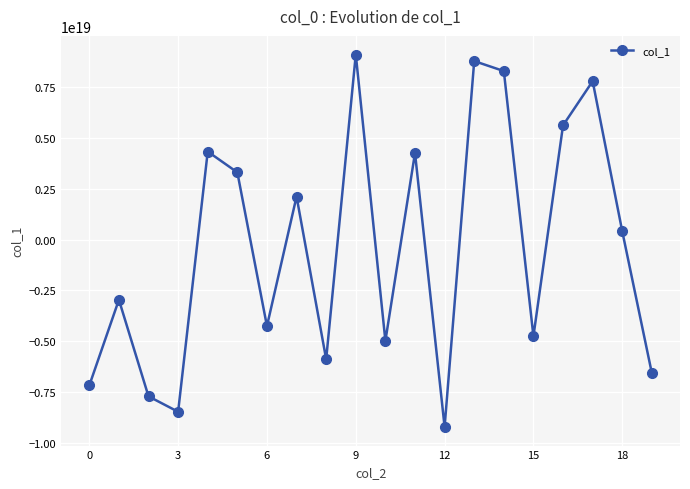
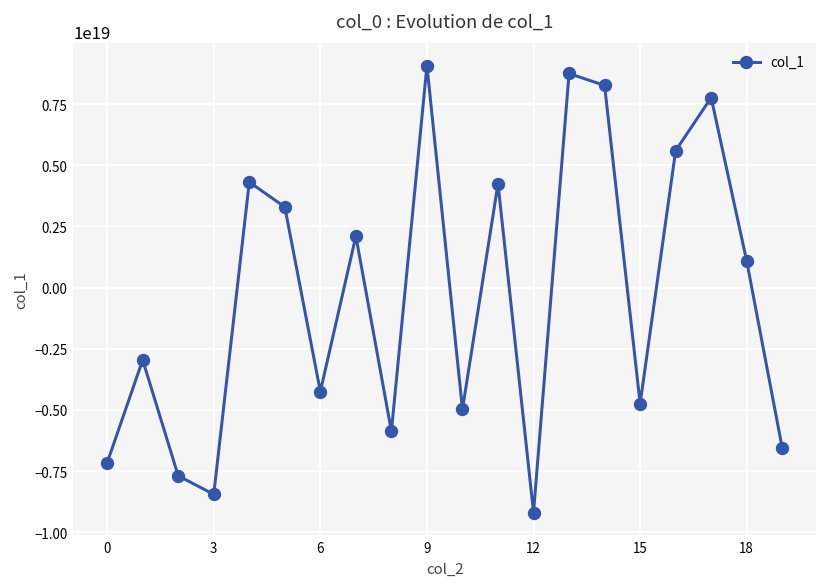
  {
    "0": -7200000000000000000,
    "3": -8500000000000000000,
    "6": -4200000000000000000,
    "9": 9100000000000000000,
    "12": -9200000000000000000,
    "15": -4700000000000000000,
-   "18": 400000000000000000
+   "18": 1100000000000000000
  }
